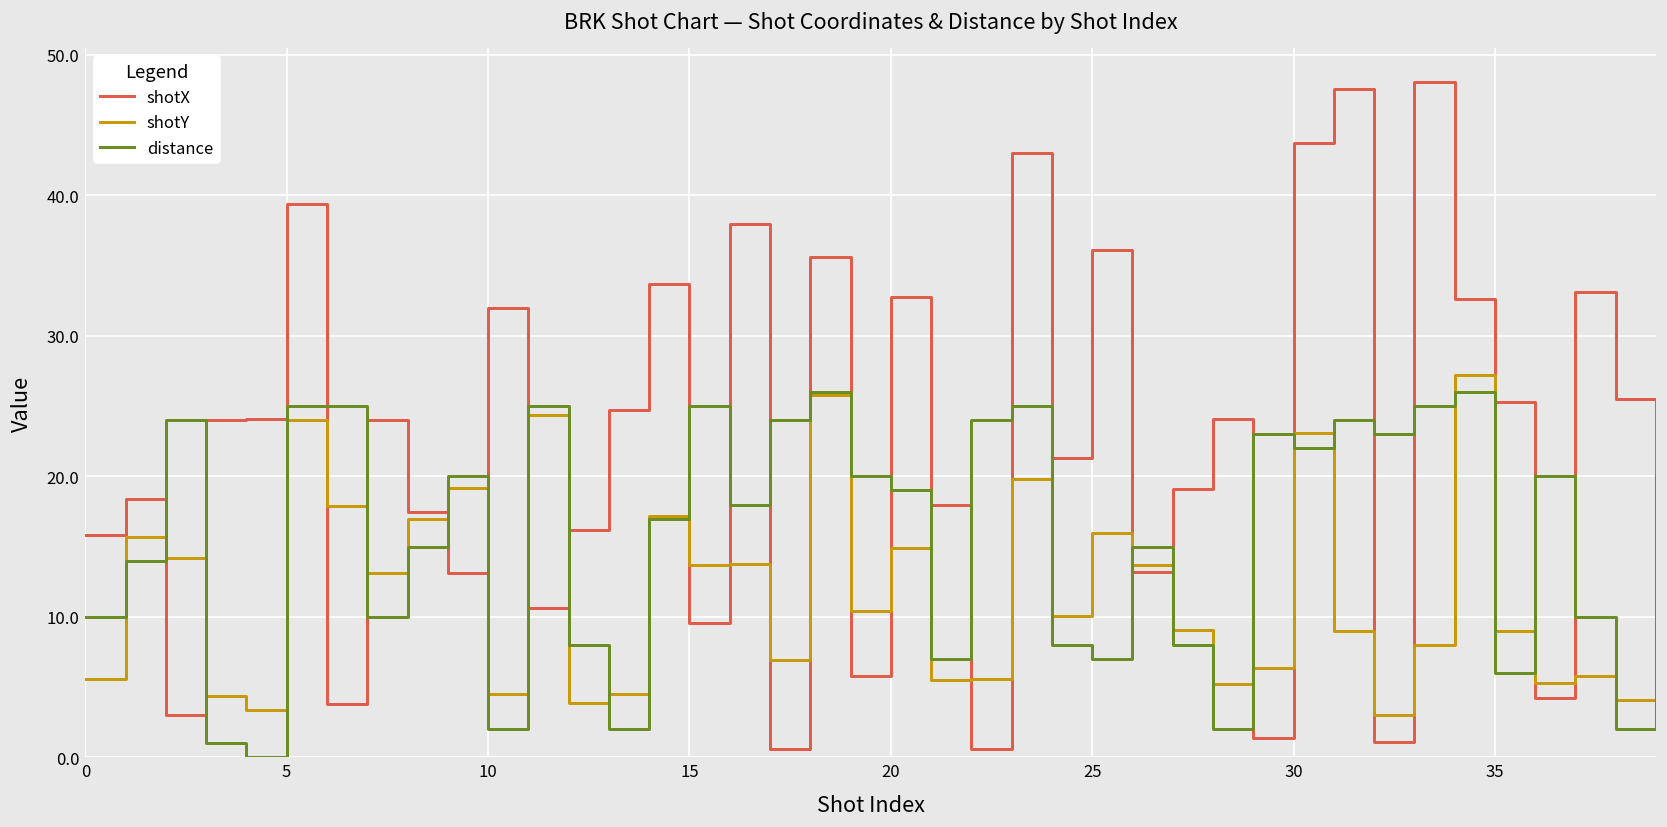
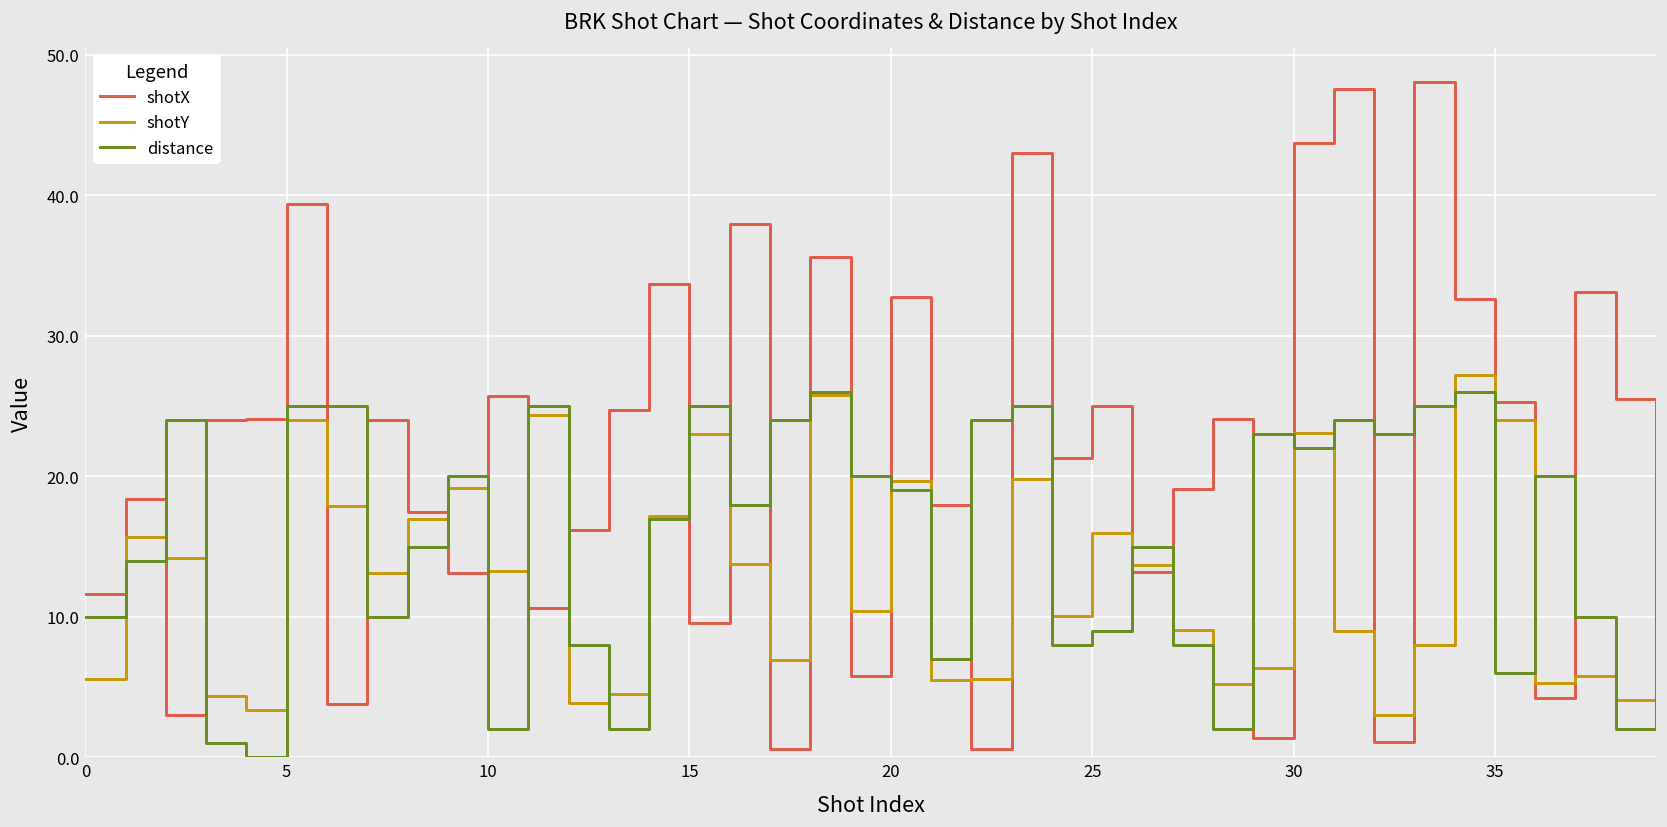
  {
    "shotX": {
-     "0": 15.8,
+     "0": 11.6,
      "5": 39.4,
-     "10": 32.0,
+     "10": 25.7,
      "15": 9.6,
      "20": 32.8,
-     "25": 36.1,
+     "25": 25.0,
      "30": 43.7,
      "35": 25.3
    },
    "shotY": {
      "0": 5.6,
      "5": 24.0,
-     "10": 4.5,
-     "15": 13.7,
-     "20": 14.9,
+     "10": 13.3,
+     "15": 23.0,
+     "20": 19.7,
      "25": 16.0,
      "30": 23.1,
-     "35": 9
+     "35": 24
    },
    "distance": {
      "0": 10,
      "5": 25,
      "10": 2,
      "15": 25,
      "20": 19,
-     "25": 7,
+     "25": 9,
      "30": 22,
      "35": 6
    }
  }
